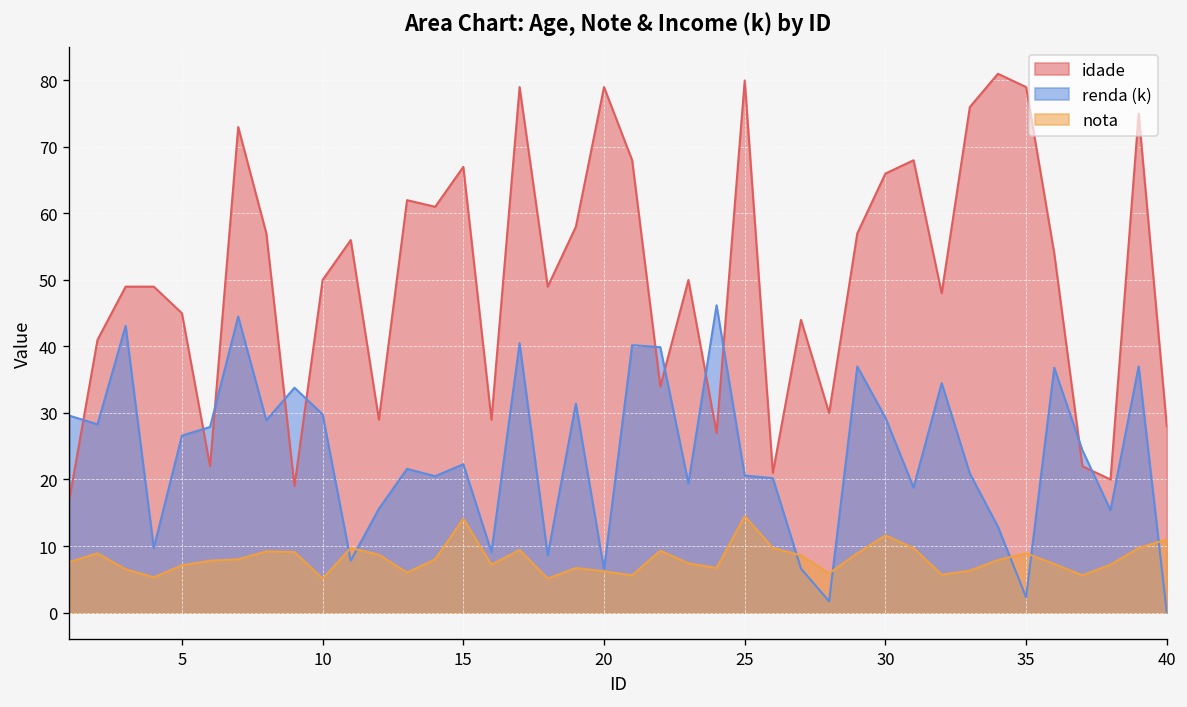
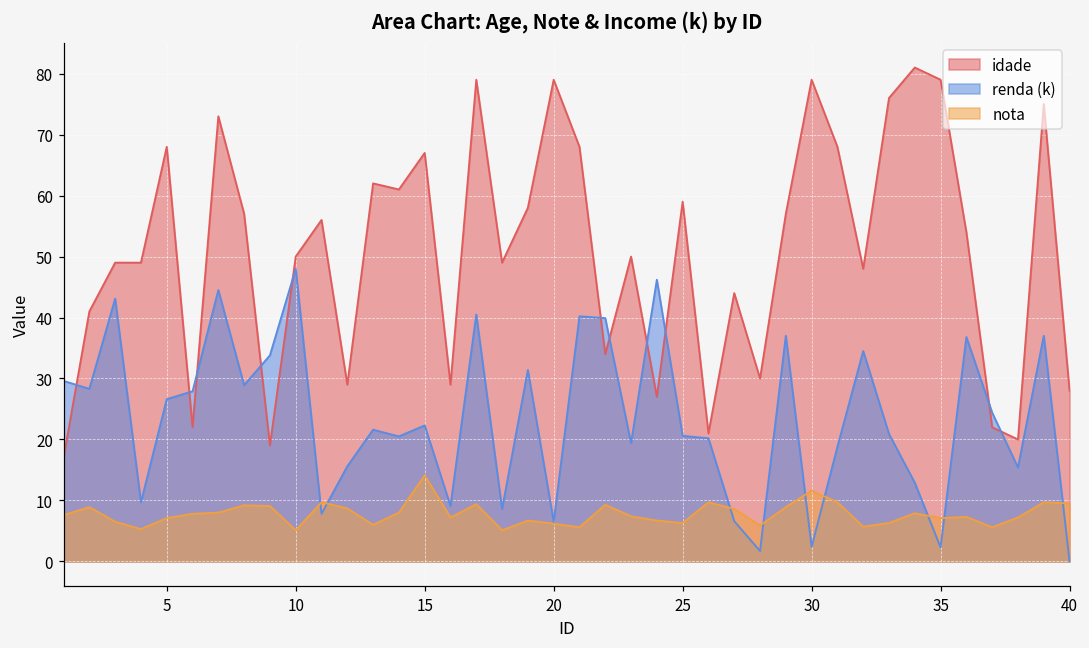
  {
    "idade": {
-     "5": 45,
+     "5": 68,
      "10": 50,
      "15": 67,
      "20": 79,
-     "25": 80,
-     "30": 66,
+     "25": 59,
+     "30": 79,
      "35": 79,
      "40": 28
    },
    "renda (k)": {
      "5": 27,
-     "10": 30,
+     "10": 48,
      "15": 22,
      "25": 21,
-     "30": 29,
+     "30": 2,
      "35": 2,
      "40": 0
    },
    "nota": {
      "5": 7,
      "10": 5,
      "15": 14,
-     "25": 15,
+     "25": 6,
      "30": 12,
-     "35": 9,
-     "40": 11
+     "35": 7,
+     "40": 10
    }
  }
